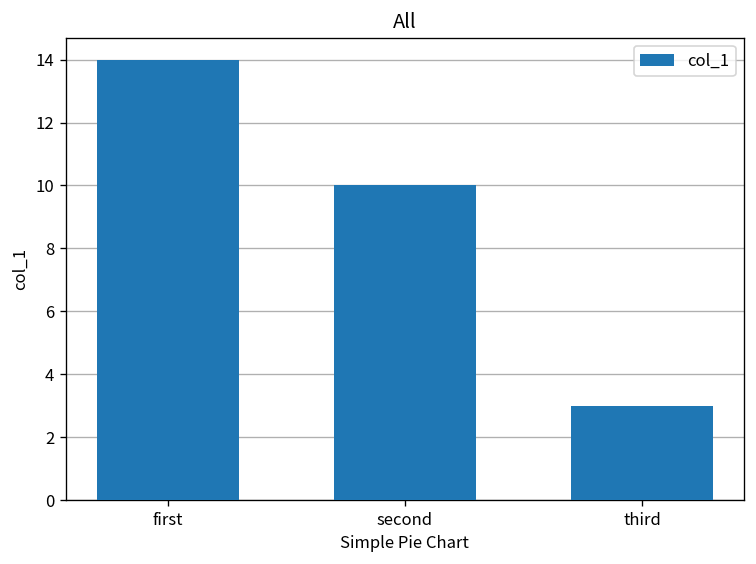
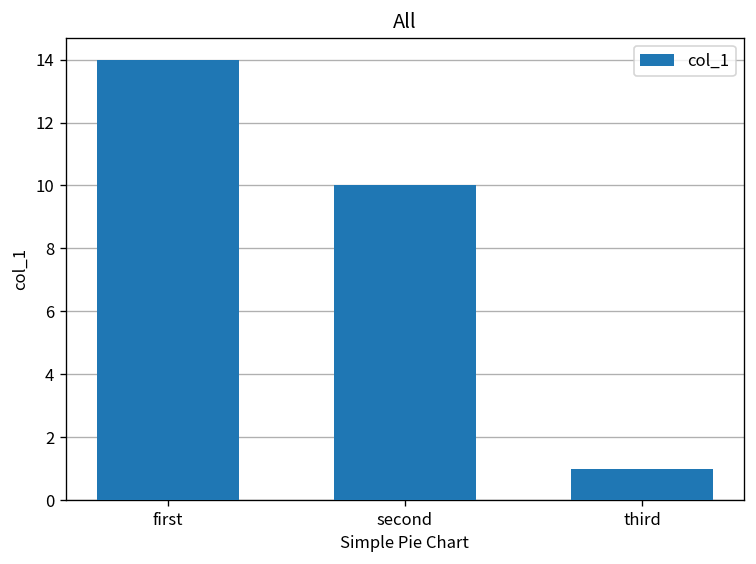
  {
    "first": 14,
    "second": 10,
-   "third": 3
+   "third": 1
  }
